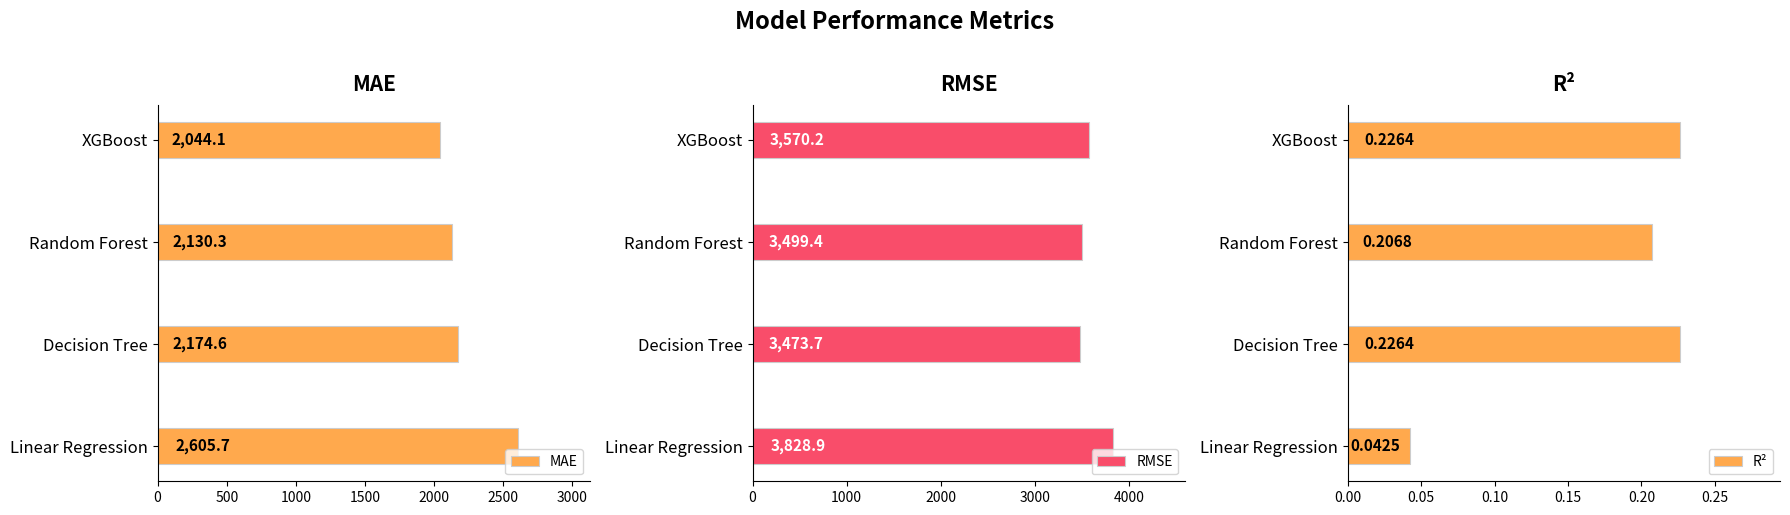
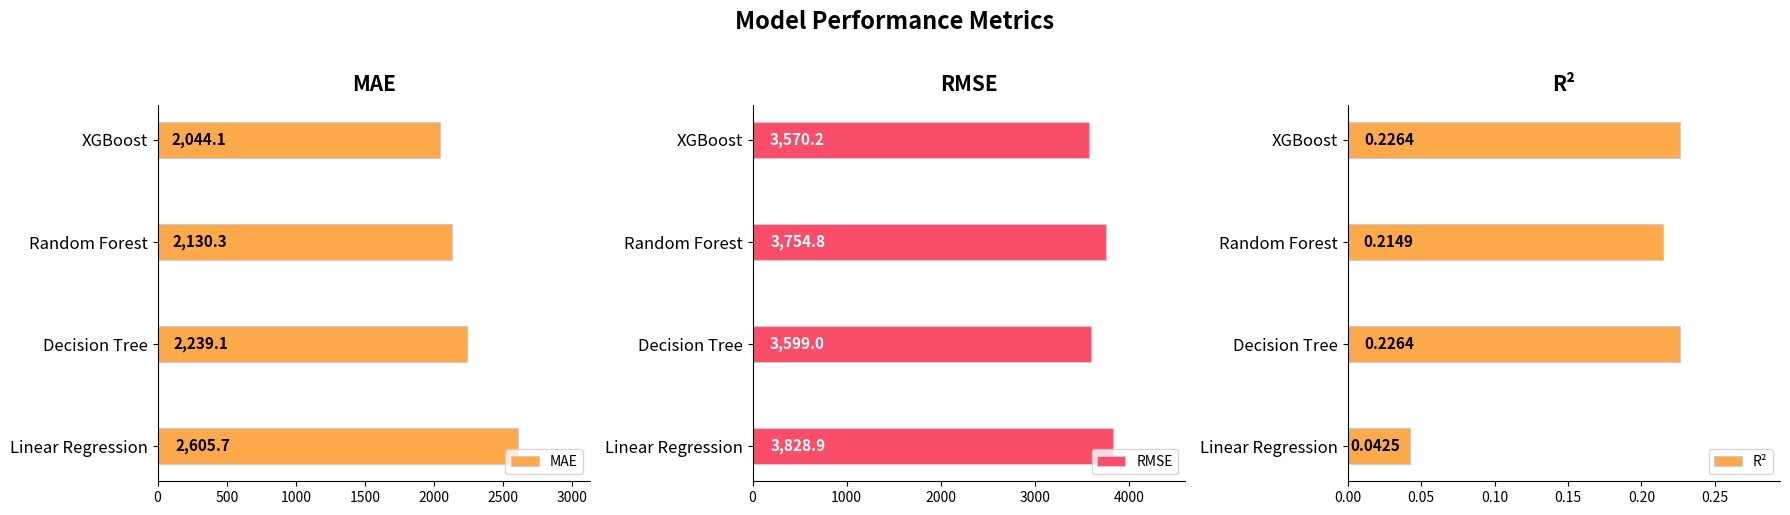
  {
    "MAE": {
      "XGBoost": "2,044.1",
      "Random Forest": "2,130.3",
-     "Decision Tree": "2,174.6",
+     "Decision Tree": "2,239.1",
      "Linear Regression": "2,605.7"
    },
    "RMSE": {
      "XGBoost": "3,570.2",
-     "Random Forest": "3,499.4",
-     "Decision Tree": "3,473.7",
+     "Random Forest": "3,754.8",
+     "Decision Tree": "3,599.0",
      "Linear Regression": "3,828.9"
    },
    "R²": {
      "XGBoost": "0.2264",
-     "Random Forest": "0.2068",
+     "Random Forest": "0.2149",
      "Decision Tree": "0.2264",
      "Linear Regression": "0.0425"
    }
  }
